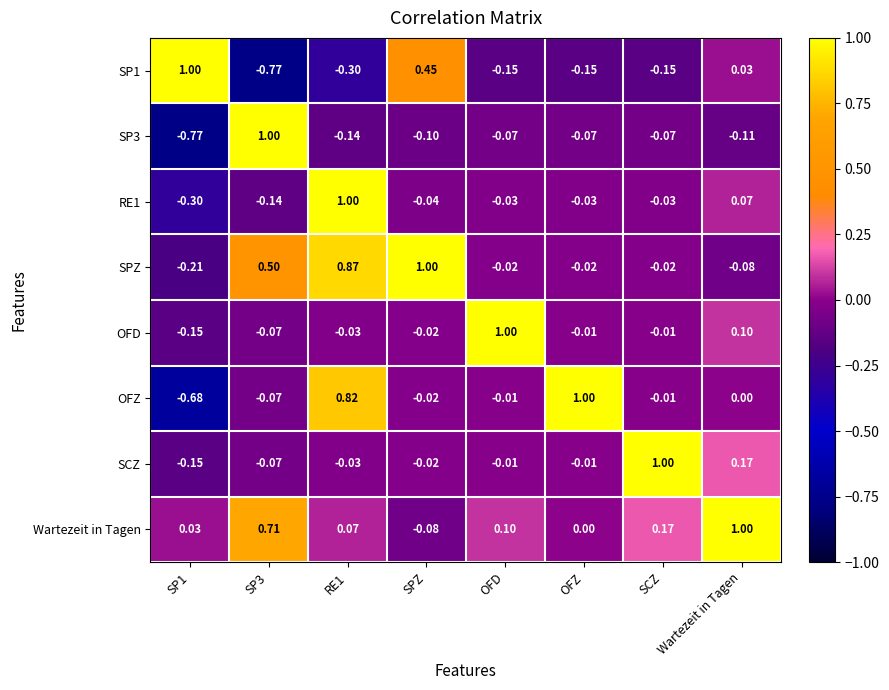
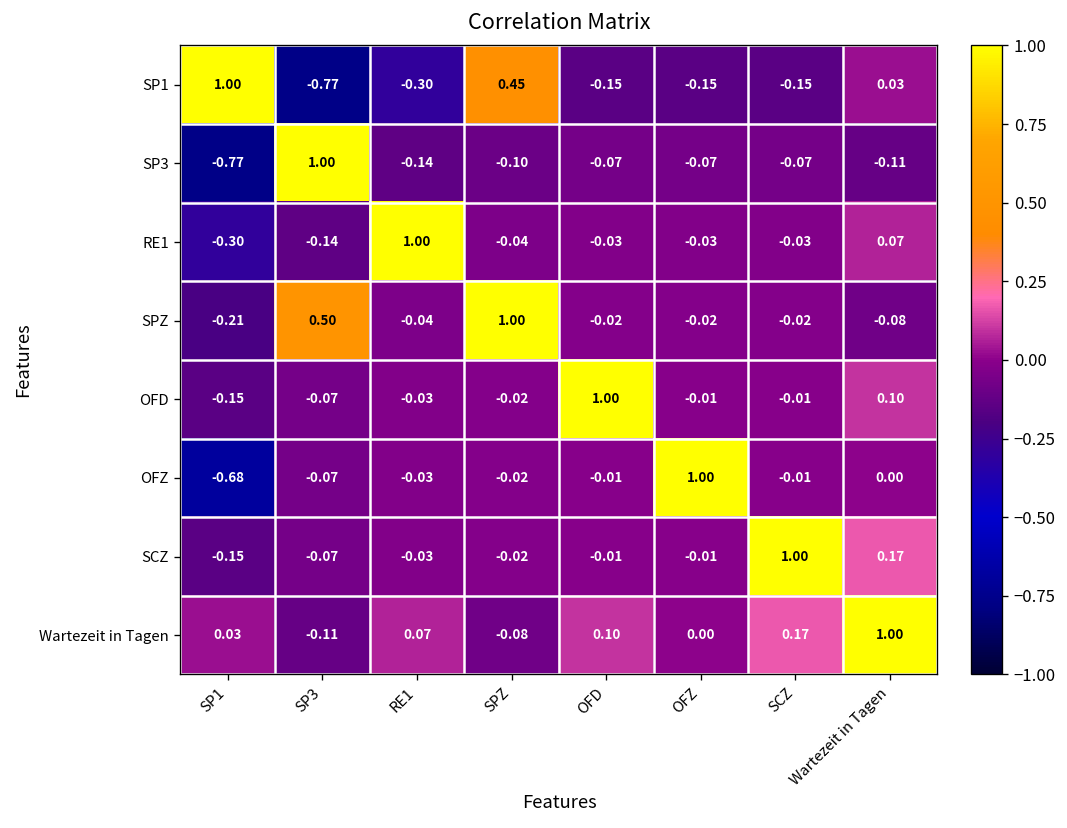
  {
    "SP1": {
      "SP1": 1.00,
      "SP3": -0.77,
      "RE1": -0.30,
      "SPZ": 0.45,
      "OFD": -0.15,
      "OFZ": -0.15,
      "SCZ": -0.15,
      "Wartezeit in Tagen": 0.03
    },
    "SP3": {
      "SP1": -0.77,
      "SP3": 1.00,
      "RE1": -0.14,
      "SPZ": -0.10,
      "OFD": -0.07,
      "OFZ": -0.07,
      "SCZ": -0.07,
      "Wartezeit in Tagen": -0.11
    },
    "RE1": {
      "SP1": -0.30,
      "SP3": -0.14,
      "RE1": 1.00,
      "SPZ": -0.04,
      "OFD": -0.03,
      "OFZ": -0.03,
      "SCZ": -0.03,
      "Wartezeit in Tagen": 0.07
    },
    "SPZ": {
      "SP1": -0.21,
      "SP3": 0.50,
-     "RE1": 0.87,
+     "RE1": -0.04,
      "SPZ": 1.00,
      "OFD": -0.02,
      "OFZ": -0.02,
      "SCZ": -0.02,
      "Wartezeit in Tagen": -0.08
    },
    "OFD": {
      "SP1": -0.15,
      "SP3": -0.07,
      "RE1": -0.03,
      "SPZ": -0.02,
      "OFD": 1.00,
      "OFZ": -0.01,
      "SCZ": -0.01,
      "Wartezeit in Tagen": 0.10
    },
    "OFZ": {
      "SP1": -0.68,
      "SP3": -0.07,
-     "RE1": 0.82,
+     "RE1": -0.03,
      "SPZ": -0.02,
      "OFD": -0.01,
      "OFZ": 1.00,
      "SCZ": -0.01,
      "Wartezeit in Tagen": 0.00
    },
    "SCZ": {
      "SP1": -0.15,
      "SP3": -0.07,
      "RE1": -0.03,
      "SPZ": -0.02,
      "OFD": -0.01,
      "OFZ": -0.01,
      "SCZ": 1.00,
      "Wartezeit in Tagen": 0.17
    },
    "Wartezeit in Tagen": {
      "SP1": 0.03,
-     "SP3": 0.71,
+     "SP3": -0.11,
      "RE1": 0.07,
      "SPZ": -0.08,
      "OFD": 0.10,
      "OFZ": 0.00,
      "SCZ": 0.17,
      "Wartezeit in Tagen": 1.00
    }
  }
